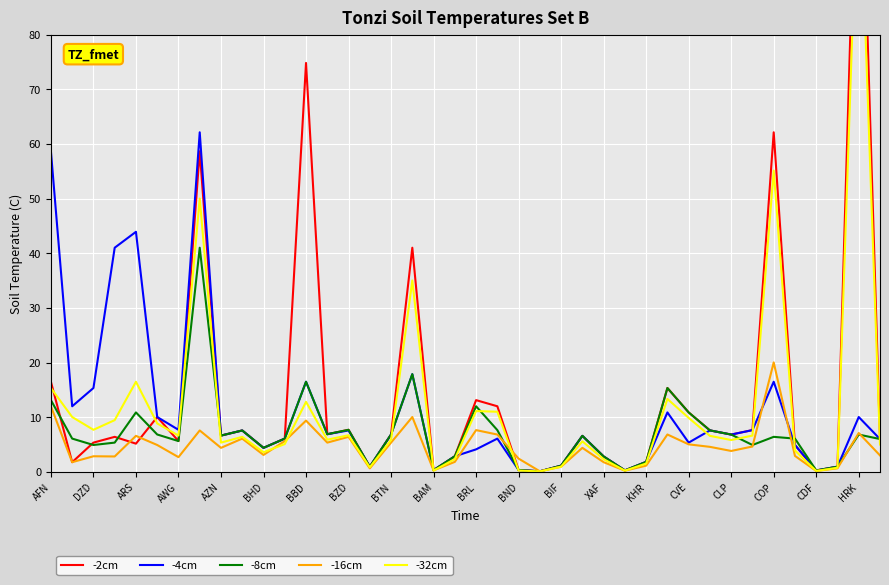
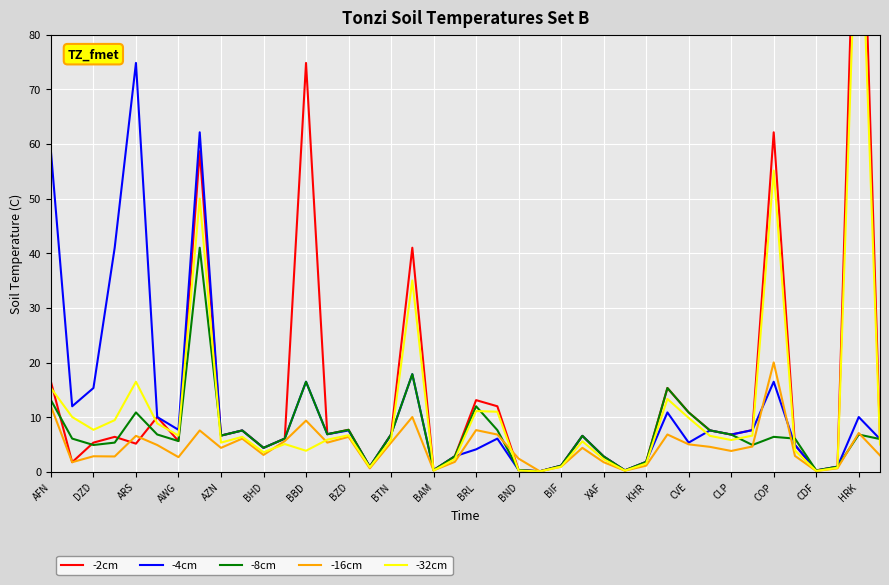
  {
    "-2cm": {
      "AFN": 16,
      "ARS": 5,
      "BBD": 75,
      "BRL": 13,
      "COP": 62
    },
    "-4cm": {
      "AFN": 59,
      "DZD": 15,
-     "ARS": 44,
+     "ARS": 75,
      "AWG": 8,
      "BRL": 4,
      "COP": 16,
      "HRK": 10
    },
    "-8cm": {
      "AFN": 13,
      "ARS": 11,
      "BRL": 12,
      "COP": 6
    },
    "-16cm": {
      "AFN": 12,
      "DZD": 3,
      "ARS": 7,
      "AWG": 3,
      "AZN": 4,
      "BHD": 3,
      "BBD": 9,
      "BTN": 5,
      "BRL": 8,
      "BND": 2,
      "XAF": 2,
      "CLP": 4,
      "COP": 20
    },
    "-32cm": {
      "AFN": 15,
      "DZD": 8,
      "ARS": 16,
      "AWG": 7,
      "AZN": 5,
      "BHD": 4,
-     "BBD": 13,
+     "BBD": 4,
      "BTN": 6,
      "BRL": 11,
      "XAF": 2,
      "CVE": 10,
      "CLP": 6,
      "COP": 55
    }
  }
